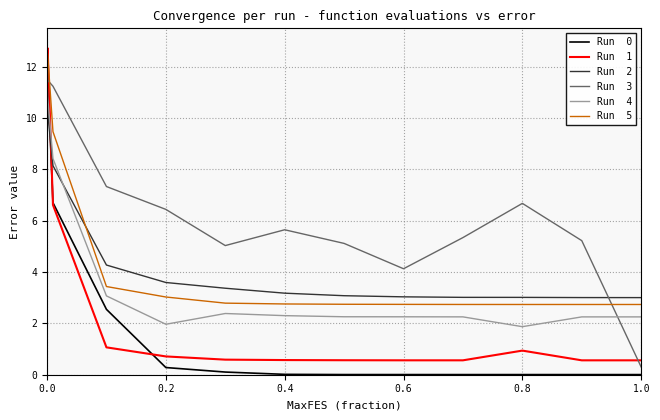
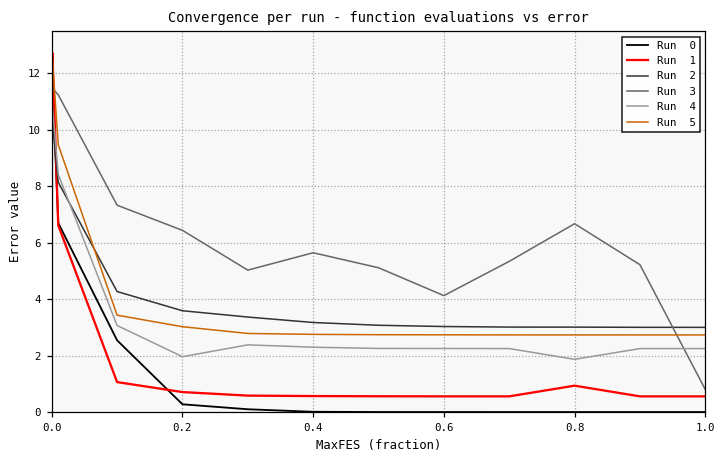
  {
    "Run 0": {
      "0.0": 12.4,
      "0.2": 0.3,
      "0.4": 0.0,
      "0.6": 0.0,
      "0.8": 0.0,
      "1.0": 0.0
    },
    "Run 1": {
      "0.0": 12.2,
      "0.2": 0.7,
      "0.4": 0.6,
      "0.6": 0.6,
      "0.8": 0.9,
      "1.0": 0.6
    },
    "Run 2": {
      "0.2": 3.6,
      "0.4": 3.2,
      "0.6": 3.0,
      "0.8": 3.0,
      "1.0": 3.0
    },
    "Run 3": {
      "0.2": 6.4,
      "0.4": 5.6,
      "0.6": 4.1,
      "0.8": 6.7,
-     "1.0": 0.3
+     "1.0": 0.8
    },
    "Run 4": {
      "0.2": 2.0,
      "0.4": 2.3,
      "0.6": 2.3,
      "0.8": 1.9,
      "1.0": 2.3
    },
    "Run 5": {
      "0.2": 3.0,
      "0.4": 2.8,
      "0.6": 2.7,
      "0.8": 2.7,
      "1.0": 2.7
    }
  }
